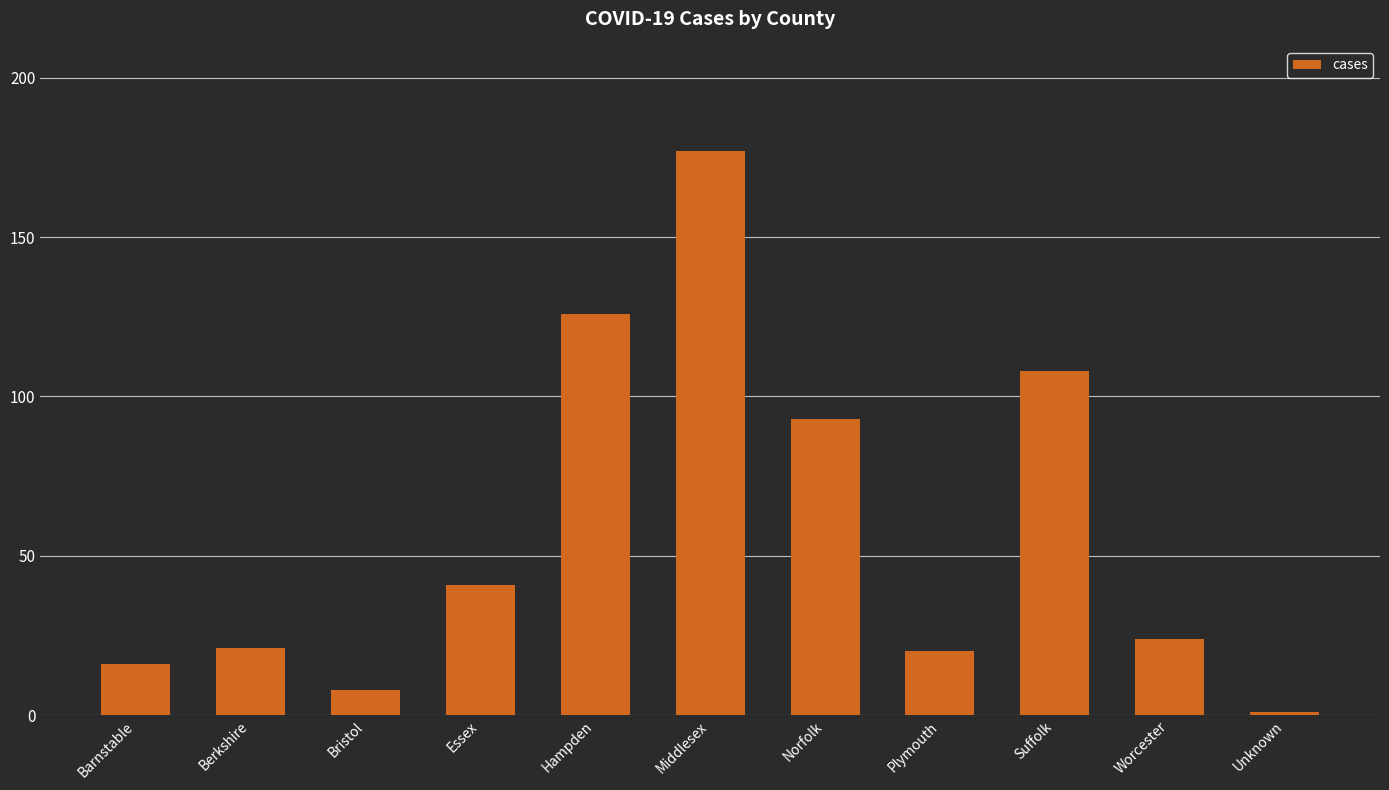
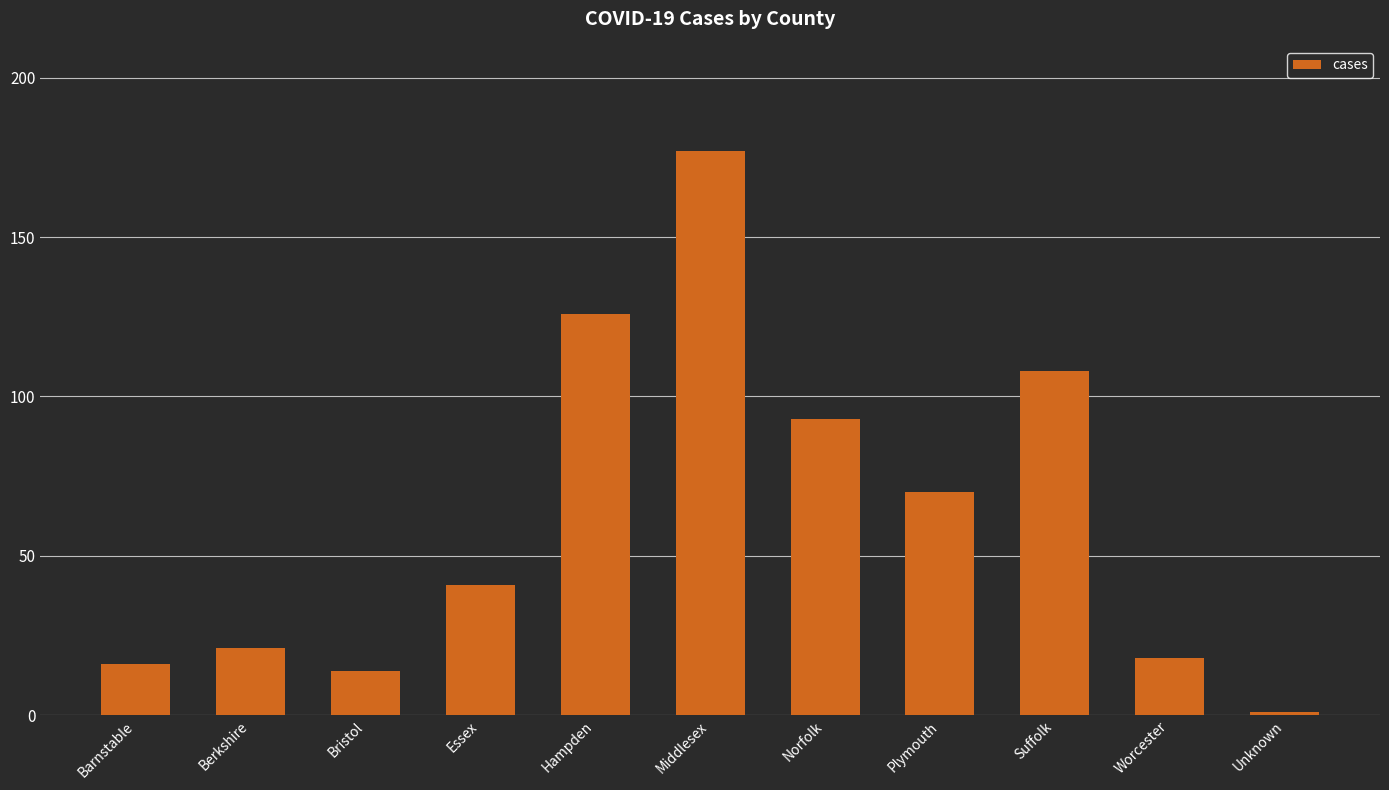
  {
    "Barnstable": 16,
    "Berkshire": 21,
-   "Bristol": 8,
+   "Bristol": 14,
    "Essex": 41,
    "Hampden": 126,
    "Middlesex": 177,
    "Norfolk": 93,
-   "Plymouth": 20,
+   "Plymouth": 70,
    "Suffolk": 108,
-   "Worcester": 24,
+   "Worcester": 18,
    "Unknown": 1
  }
